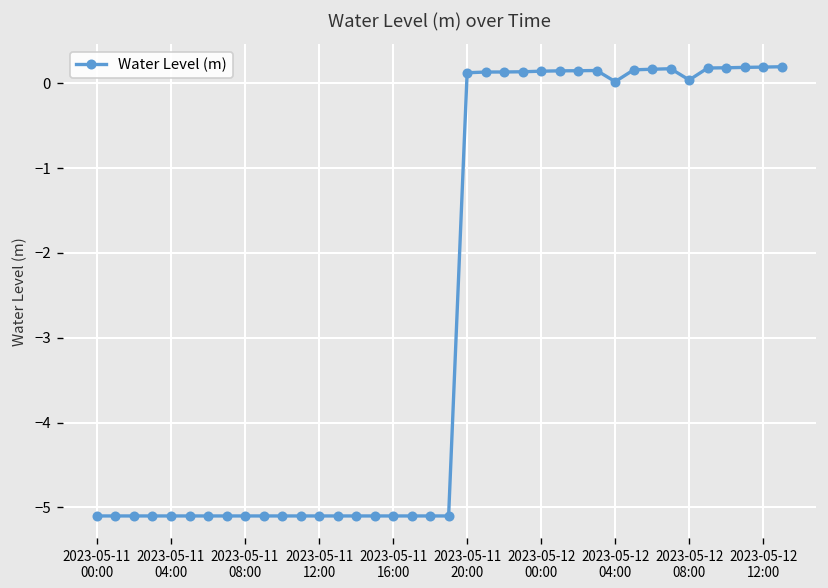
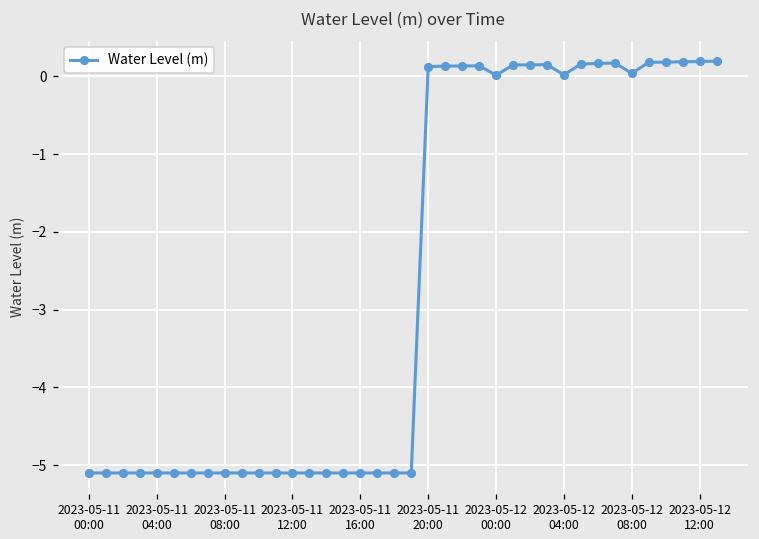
  {
    "2023-05-11 00:00": -5.1,
    "2023-05-11 04:00": -5.1,
    "2023-05-11 08:00": -5.1,
    "2023-05-11 12:00": -5.1,
    "2023-05-11 16:00": -5.1,
    "2023-05-11 20:00": 0.1,
-   "2023-05-12 00:00": 0.1,
+   "2023-05-12 00:00": 0.0,
    "2023-05-12 04:00": 0.0,
    "2023-05-12 08:00": 0.0,
    "2023-05-12 12:00": 0.2
  }
